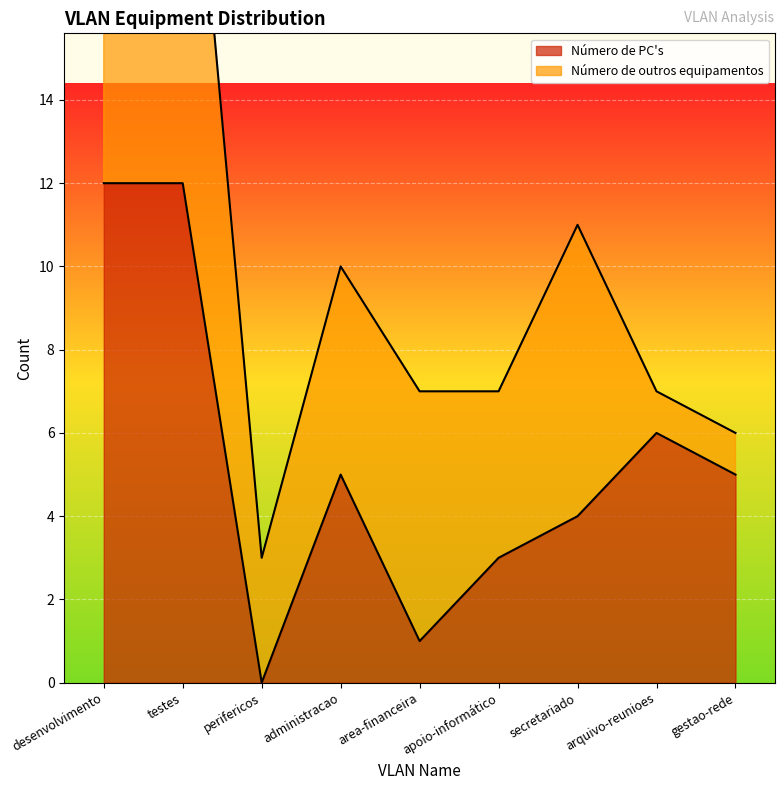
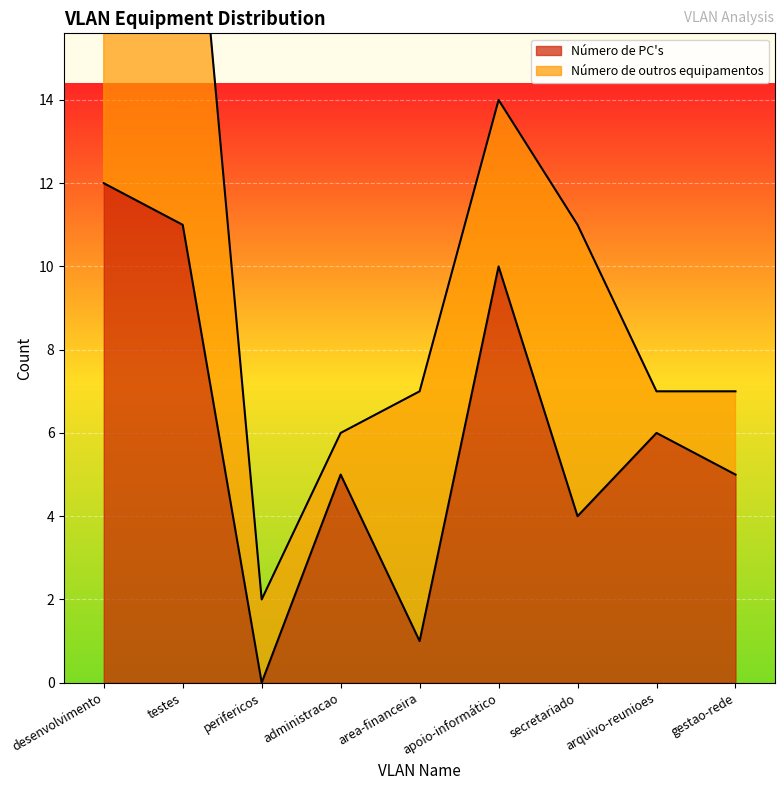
  {
    "Número de PC's": {
      "desenvolvimento": 12,
-     "testes": 12,
+     "testes": 11,
      "perifericos": 0,
      "administracao": 5,
      "area-financeira": 1,
-     "apoio-informático": 3,
+     "apoio-informático": 10,
      "secretariado": 4,
      "arquivo-reunioes": 6,
      "gestao-rede": 5
    },
    "Número de outros equipamentos": {
-     "perifericos": 3,
-     "administracao": 5,
+     "perifericos": 2,
+     "administracao": 1,
      "area-financeira": 6,
      "apoio-informático": 4,
      "secretariado": 7,
      "arquivo-reunioes": 1,
-     "gestao-rede": 1
+     "gestao-rede": 2
    }
  }
